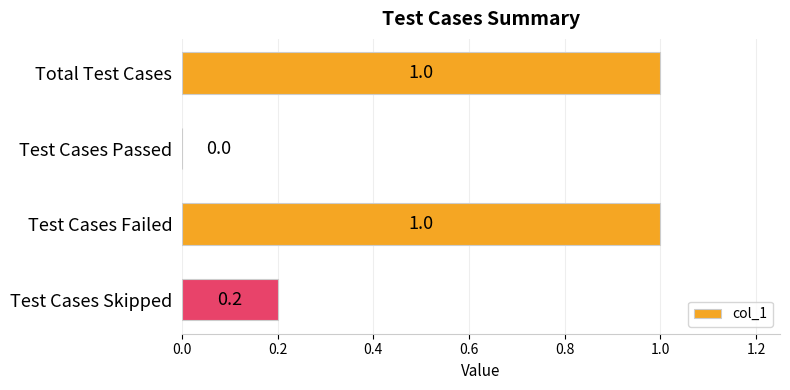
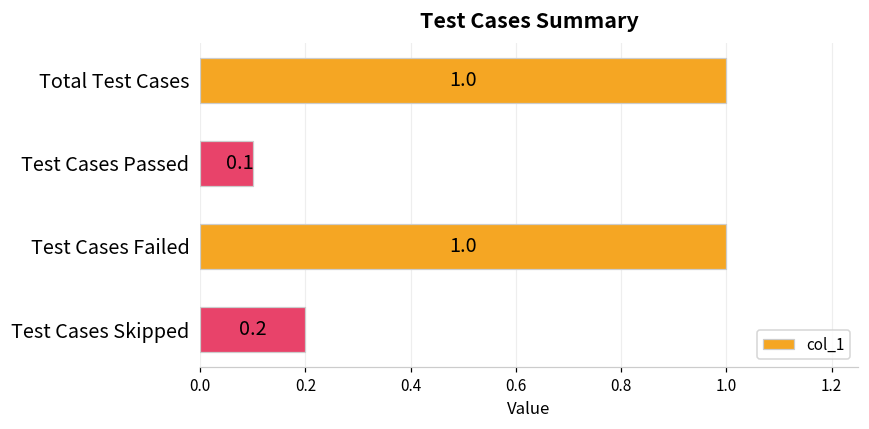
  {
    "Total Test Cases": 1.0,
-   "Test Cases Passed": 0.0,
+   "Test Cases Passed": 0.1,
    "Test Cases Failed": 1.0,
    "Test Cases Skipped": 0.2
  }
